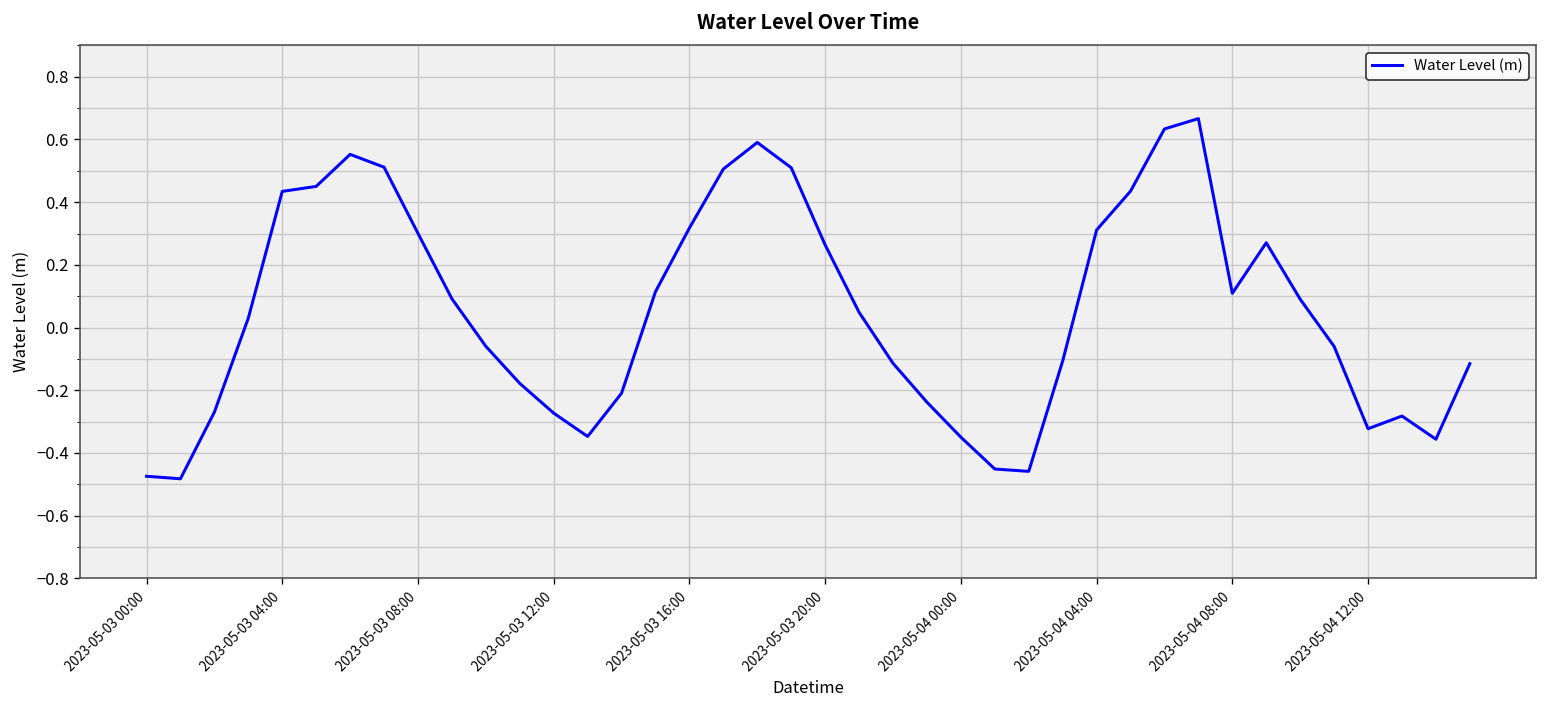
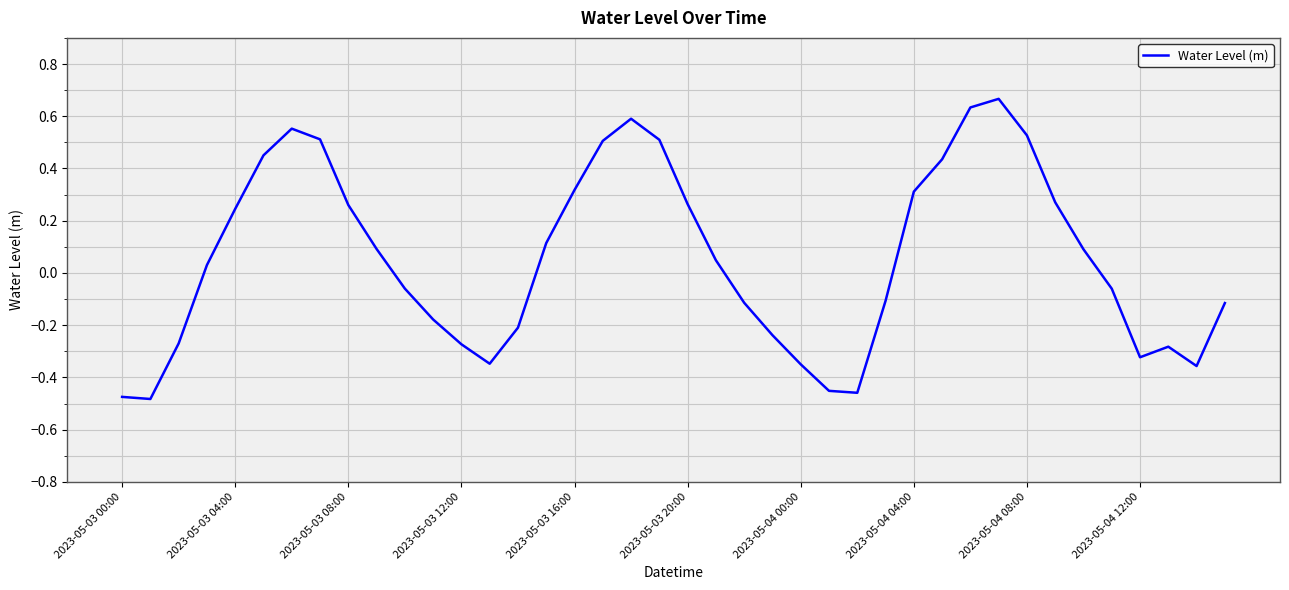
  {
    "2023-05-03 00:00": -0.47,
-   "2023-05-03 04:00": 0.43,
-   "2023-05-03 08:00": 0.30,
+   "2023-05-03 04:00": 0.25,
+   "2023-05-03 08:00": 0.26,
    "2023-05-03 12:00": -0.27,
    "2023-05-03 16:00": 0.32,
    "2023-05-03 20:00": 0.26,
    "2023-05-04 00:00": -0.35,
    "2023-05-04 04:00": 0.31,
-   "2023-05-04 08:00": 0.11,
+   "2023-05-04 08:00": 0.53,
    "2023-05-04 12:00": -0.32
  }
